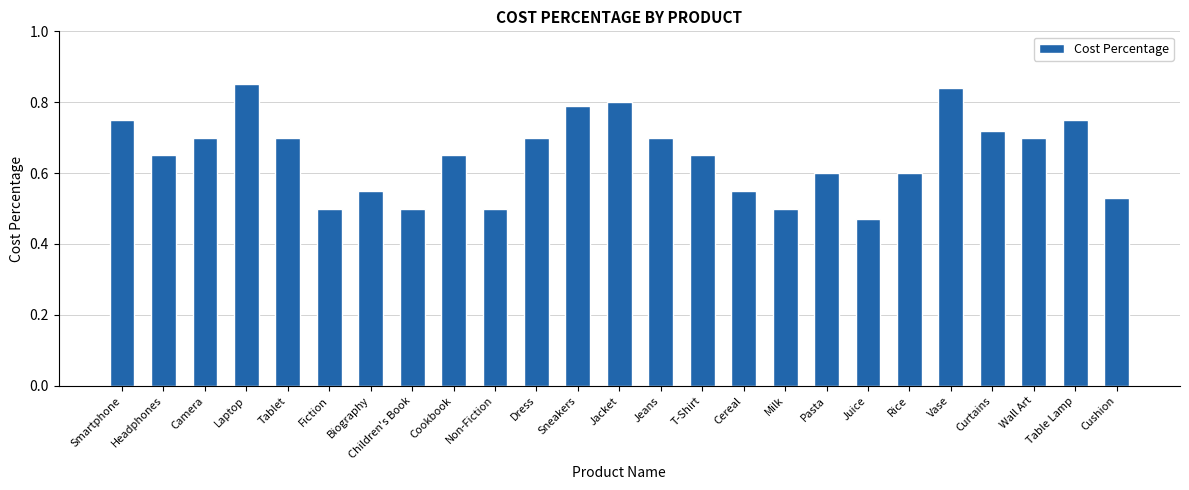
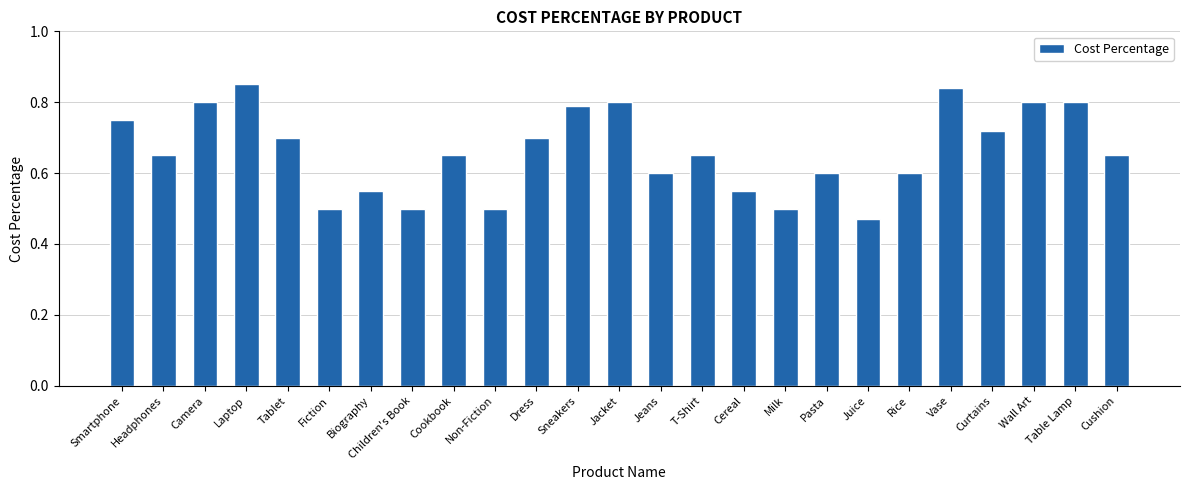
  {
    "Smartphone": 0.75,
    "Headphones": 0.65,
-   "Camera": 0.7,
+   "Camera": 0.8,
    "Laptop": 0.85,
    "Tablet": 0.70,
    "Fiction": 0.50,
    "Biography": 0.55,
    "Children's Book": 0.50,
    "Cookbook": 0.65,
    "Non-Fiction": 0.50,
    "Dress": 0.70,
    "Sneakers": 0.79,
    "Jacket": 0.80,
-   "Jeans": 0.7,
+   "Jeans": 0.6,
    "T-Shirt": 0.65,
    "Cereal": 0.55,
    "Milk": 0.50,
    "Pasta": 0.60,
    "Juice": 0.47,
    "Rice": 0.60,
    "Vase": 0.84,
    "Curtains": 0.72,
-   "Wall Art": 0.7,
-   "Table Lamp": 0.75,
-   "Cushion": 0.53
+   "Wall Art": 0.8,
+   "Table Lamp": 0.80,
+   "Cushion": 0.65
  }
